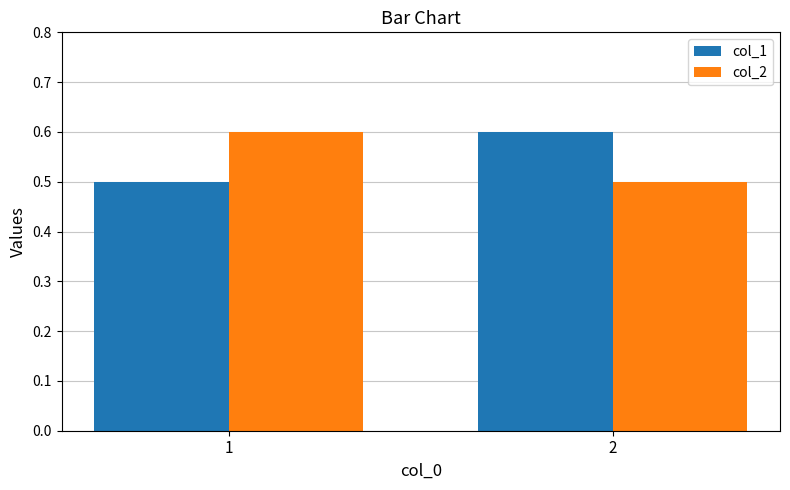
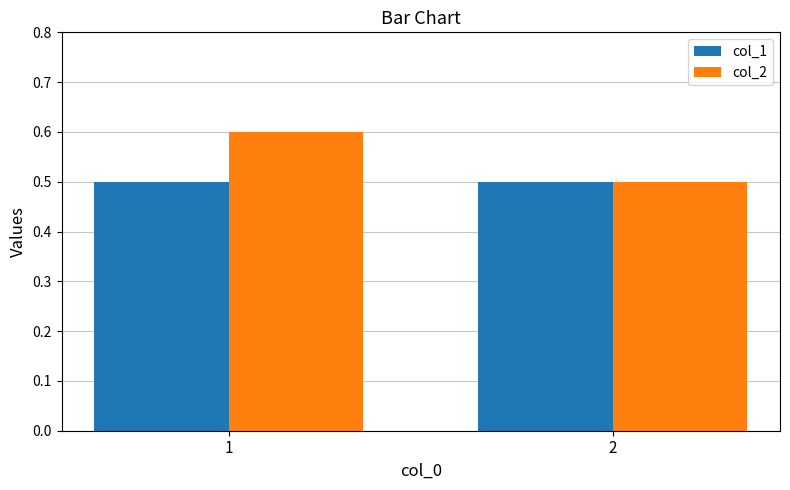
  {
    "col_1": {
      "1": 0.5,
-     "2": 0.6
+     "2": 0.5
    },
    "col_2": {
      "1": 0.6,
      "2": 0.5
    }
  }
